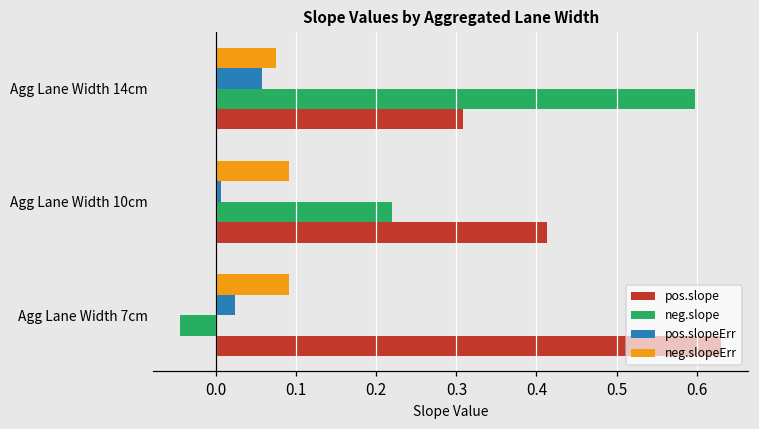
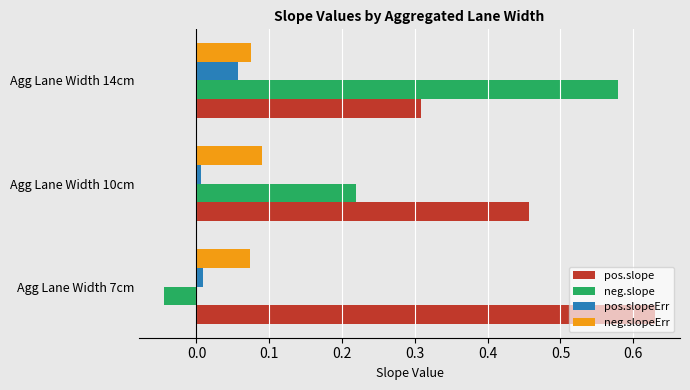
  {
    "pos.slope": {
      "Agg Lane Width 14cm": 0.31,
-     "Agg Lane Width 10cm": 0.41
+     "Agg Lane Width 10cm": 0.46
    },
    "neg.slope": {
-     "Agg Lane Width 14cm": 0.60,
+     "Agg Lane Width 14cm": 0.58,
      "Agg Lane Width 10cm": 0.22,
      "Agg Lane Width 7cm": -0.04
    },
    "pos.slopeErr": {
      "Agg Lane Width 14cm": 0.06,
      "Agg Lane Width 10cm": 0.01,
-     "Agg Lane Width 7cm": 0.02
+     "Agg Lane Width 7cm": 0.01
    },
    "neg.slopeErr": {
      "Agg Lane Width 14cm": 0.07,
      "Agg Lane Width 10cm": 0.09,
-     "Agg Lane Width 7cm": 0.09
+     "Agg Lane Width 7cm": 0.07
    }
  }
